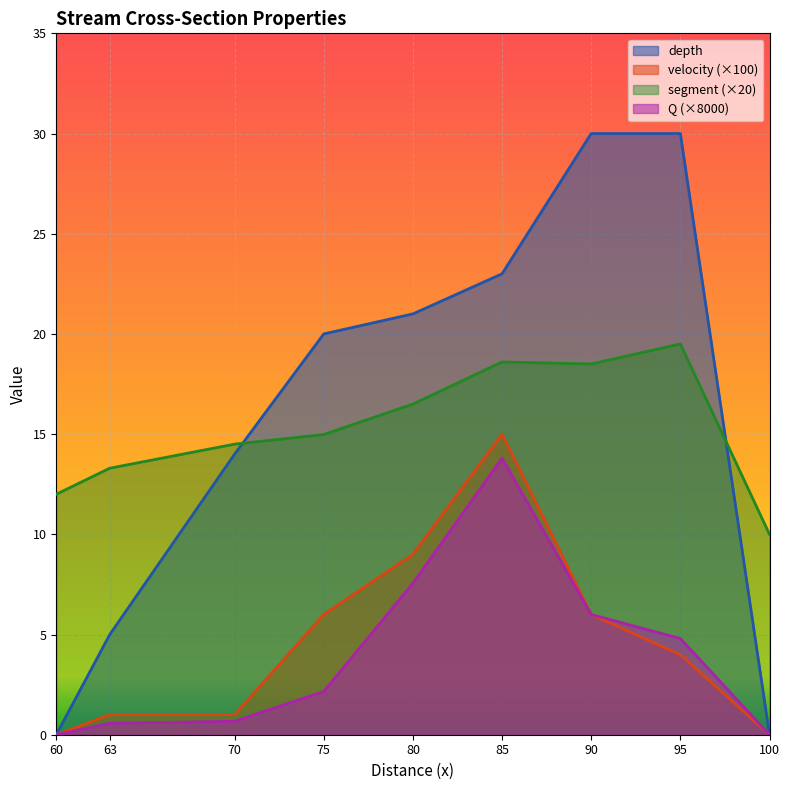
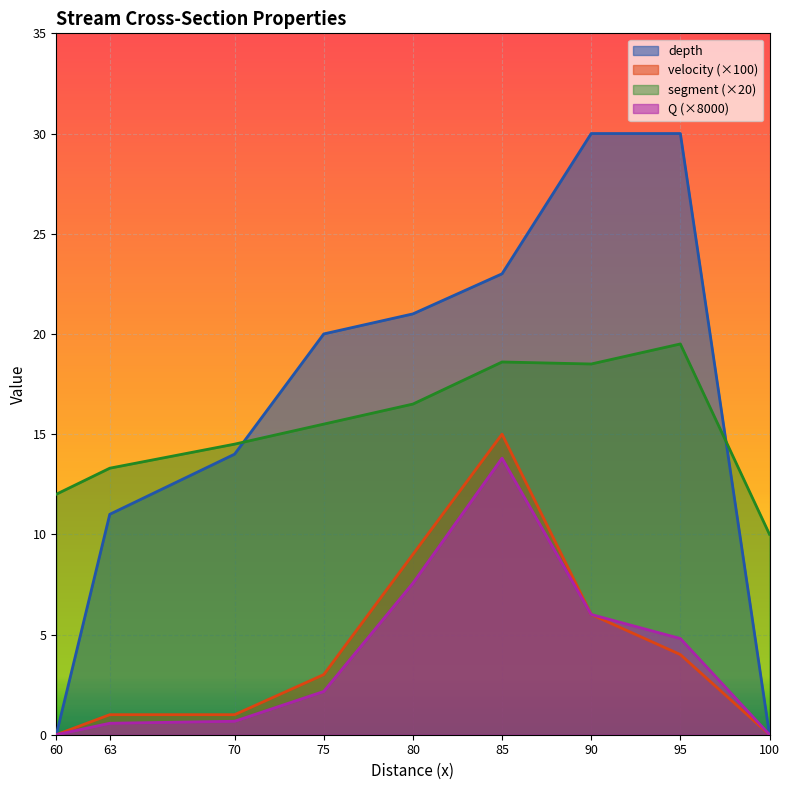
  {
    "depth": {
-     "63": 5,
+     "63": 11,
      "70": 14,
      "75": 20,
      "80": 21,
      "85": 23,
      "90": 30,
      "95": 30
    },
    "velocity (×100)": {
      "63": 1.0,
      "70": 1.0,
-     "75": 6.0,
+     "75": 3.0,
      "80": 9.0,
      "85": 15.0,
      "95": 4.0
    },
    "segment (×20)": {
      "60": 12.0,
      "63": 13.3,
      "70": 14.5,
-     "75": 15.0,
+     "75": 15.5,
      "80": 16.5,
      "85": 18.6,
      "90": 18.5,
      "95": 19.5,
      "100": 10.0
    },
    "Q (×8000)": {
      "63": 0.6,
      "70": 0.7,
      "75": 2.2,
      "80": 7.6,
      "85": 13.8,
      "95": 4.8
    }
  }
